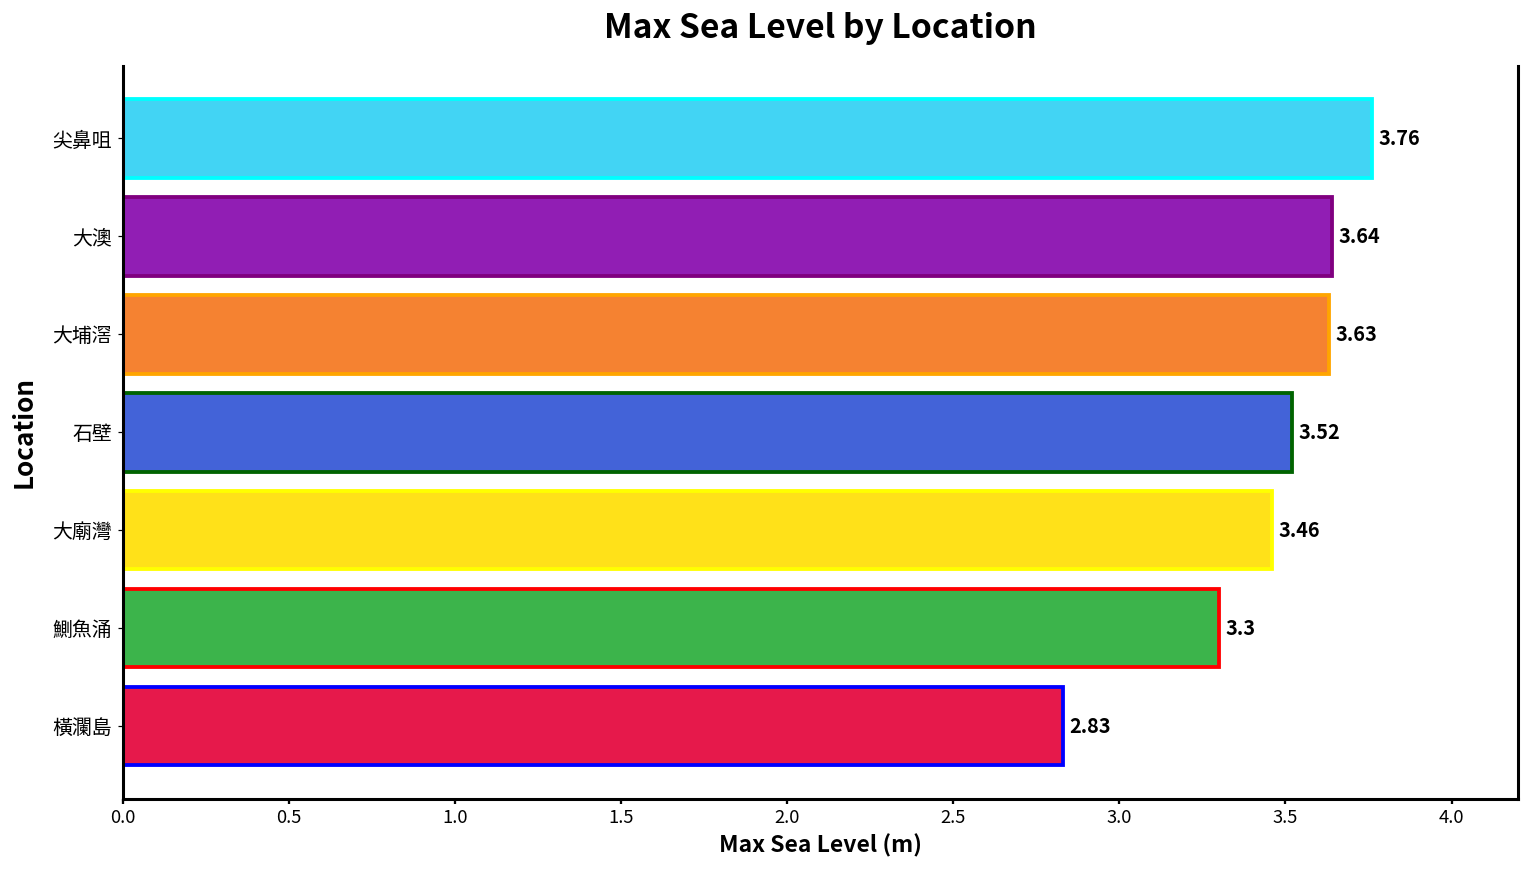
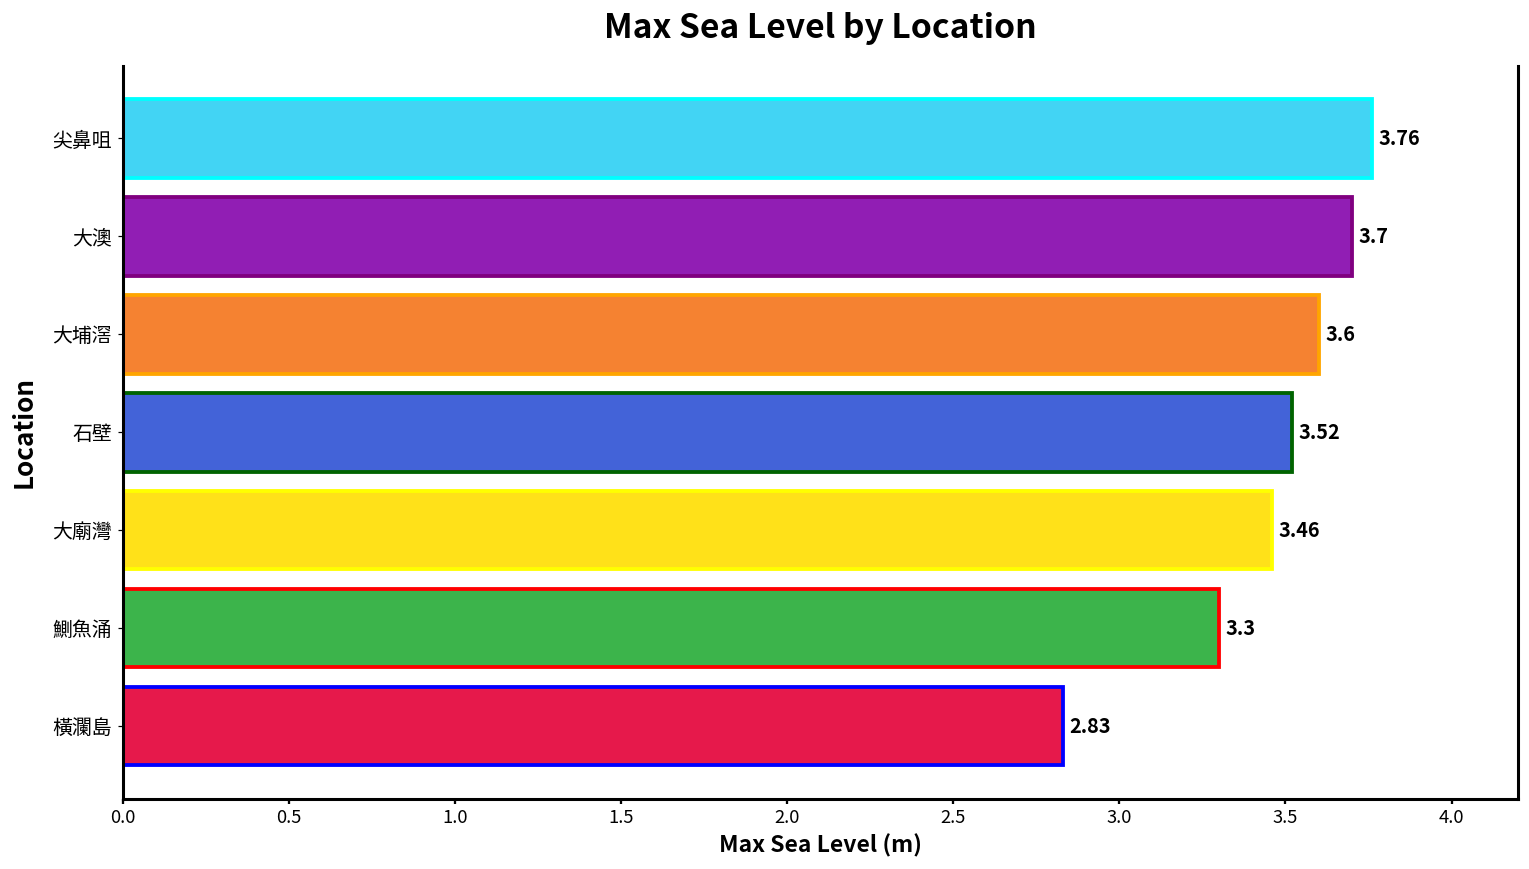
  {
    "尖鼻咀": 3.76,
-   "大澳": 3.64,
-   "大埔滘": 3.63,
+   "大澳": 3.7,
+   "大埔滘": 3.6,
    "石壁": 3.52,
    "大廟灣": 3.46,
    "鰂魚涌": 3.3,
    "橫瀾島": 2.83
  }
